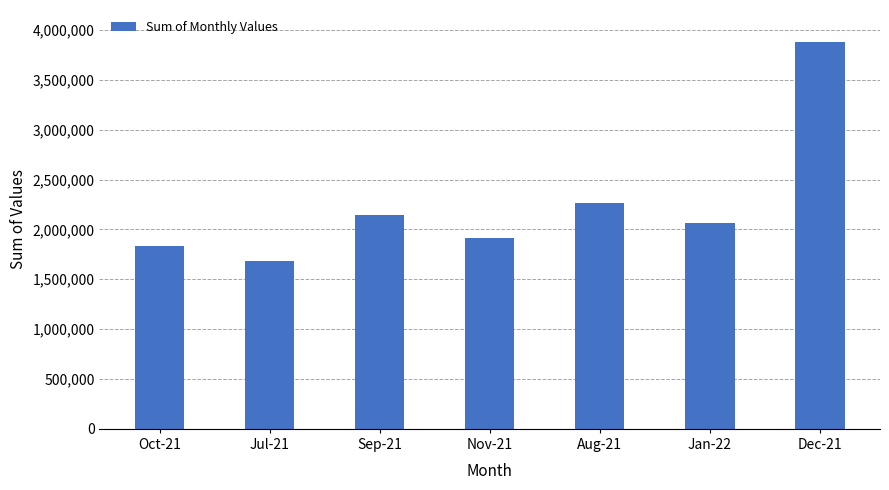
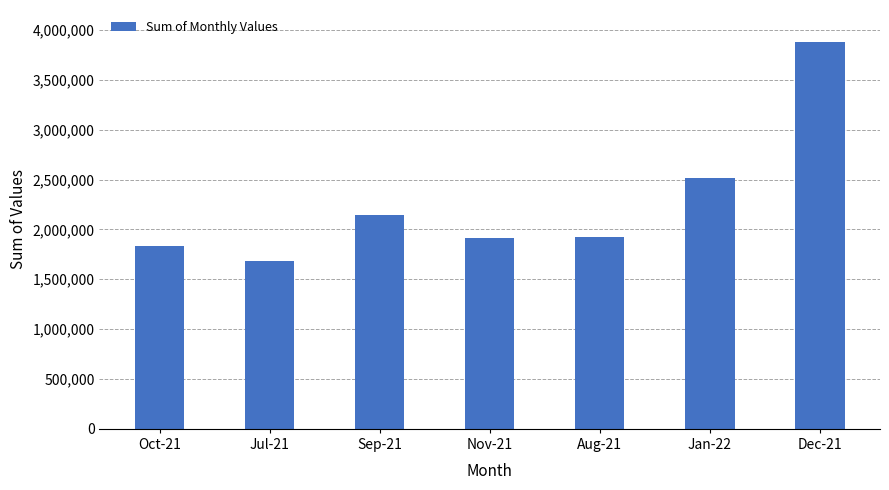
  {
    "Oct-21": "1,800,000",
    "Jul-21": "1,700,000",
    "Sep-21": "2,100,000",
    "Nov-21": "1,900,000",
-   "Aug-21": "2,300,000",
-   "Jan-22": "2,100,000",
+   "Aug-21": "1,900,000",
+   "Jan-22": "2,500,000",
    "Dec-21": "3,900,000"
  }
